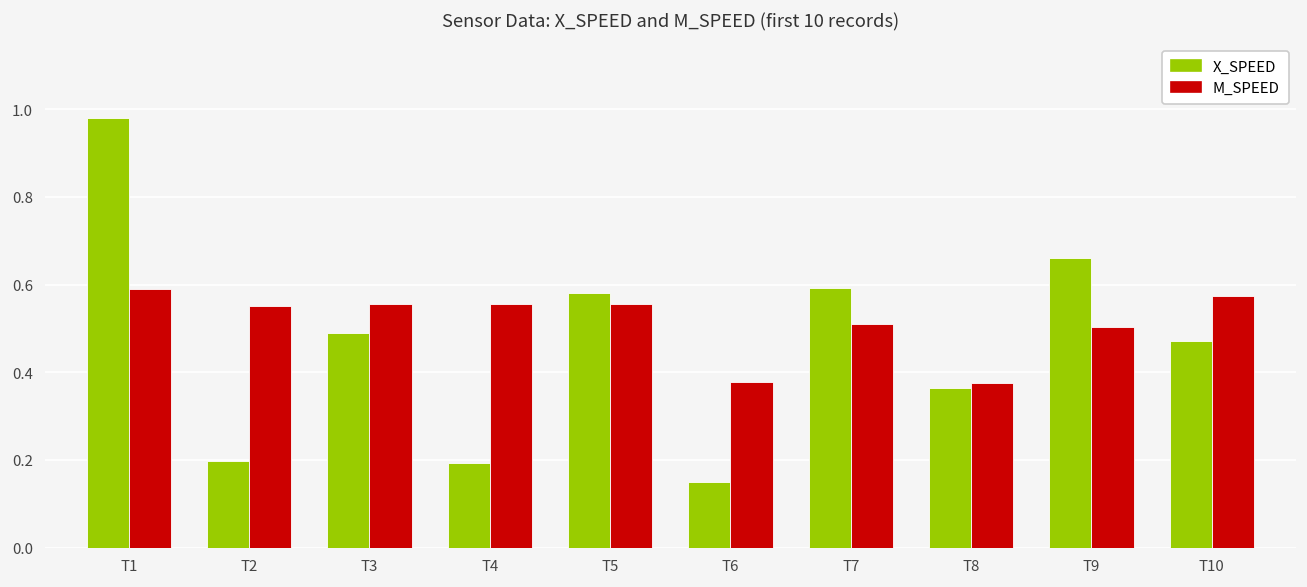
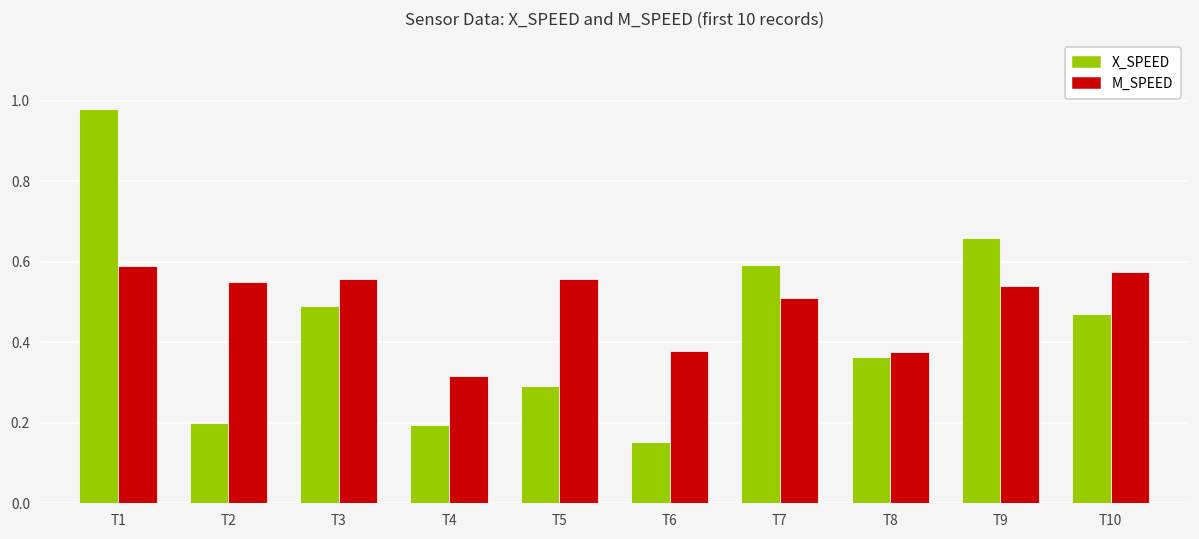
  {
    "X_SPEED": {
      "T1": 0.98,
      "T2": 0.20,
      "T3": 0.49,
      "T4": 0.19,
-     "T5": 0.58,
+     "T5": 0.29,
      "T6": 0.15,
      "T7": 0.59,
      "T8": 0.36,
      "T9": 0.66,
      "T10": 0.47
    },
    "M_SPEED": {
      "T1": 0.59,
      "T2": 0.55,
      "T3": 0.56,
-     "T4": 0.56,
+     "T4": 0.32,
      "T5": 0.56,
      "T6": 0.38,
      "T7": 0.51,
      "T8": 0.37,
-     "T9": 0.50,
+     "T9": 0.54,
      "T10": 0.57
    }
  }
